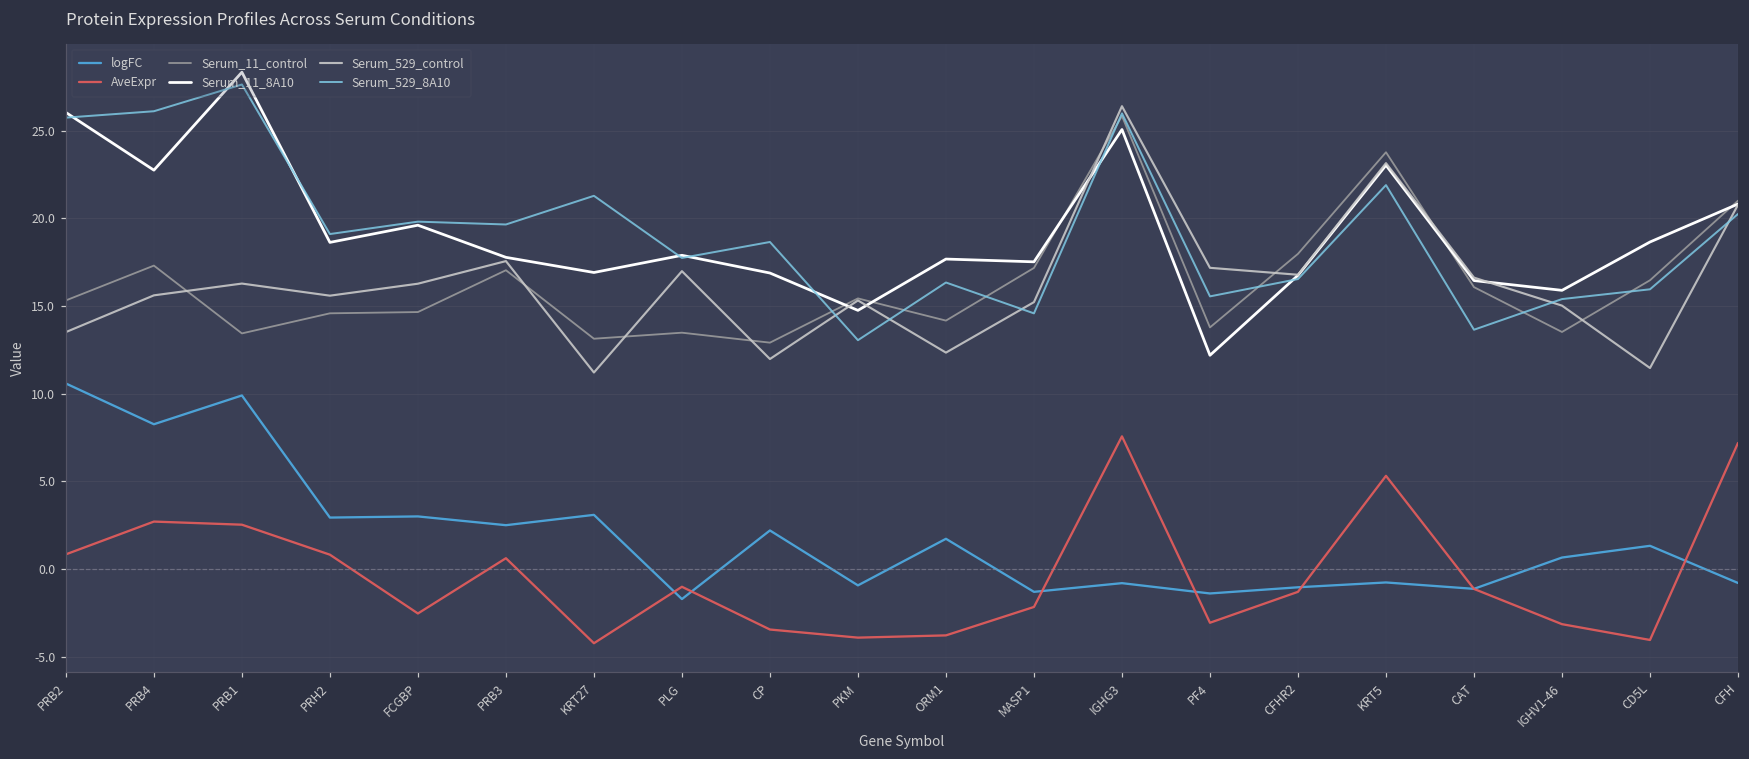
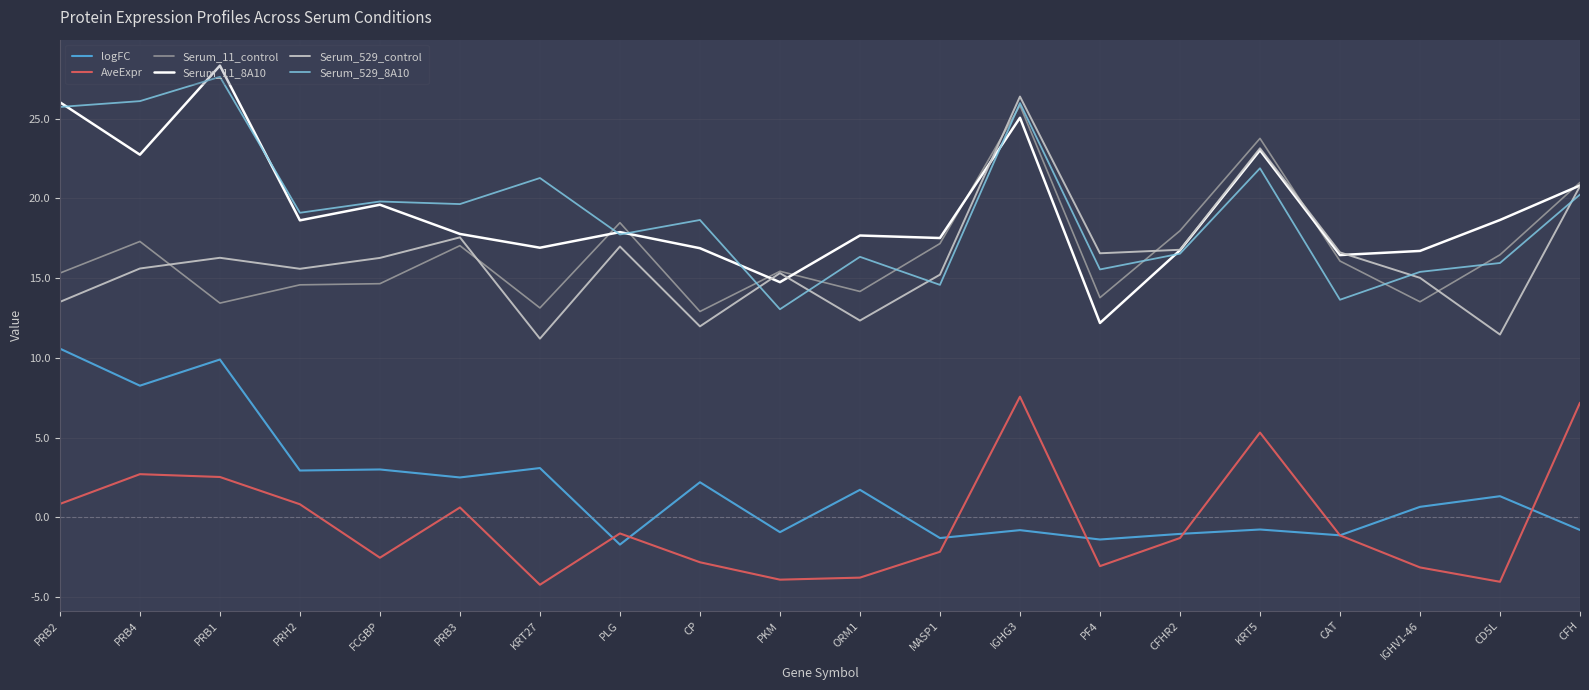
  {
    "AveExpr": {
      "PRB2": 0.8,
      "PRB4": 2.7,
      "PRB1": 2.5,
      "PRH2": 0.8,
      "FCGBP": -2.5,
      "PRB3": 0.6,
      "KRT27": -4.2,
      "PLG": -1.0,
-     "CP": -3.4,
+     "CP": -2.8,
      "PKM": -3.9,
      "ORM1": -3.8,
      "MASP1": -2.2,
      "IGHG3": 7.6,
      "PF4": -3.1,
      "CFHR2": -1.3,
      "KRT5": 5.3,
      "IGHV1-46": -3.1,
      "CD5L": -4.0,
      "CFH": 7.2
    },
    "Serum_11_control": {
      "PRB2": 15.3,
      "PRB4": 17.3,
      "PRB1": 13.4,
      "PRH2": 14.6,
      "FCGBP": 14.7,
      "PRB3": 17.0,
      "KRT27": 13.1,
-     "PLG": 13.5,
+     "PLG": 18.5,
      "CP": 12.9,
      "ORM1": 14.2,
      "MASP1": 17.2,
      "PF4": 13.8,
      "CFHR2": 18.0,
      "KRT5": 23.8,
      "CAT": 16.1,
      "IGHV1-46": 13.5,
      "CD5L": 16.5,
      "CFH": 21.0
    },
    "Serum_11_8A10": {
      "PRB2": 26.0,
      "PRB4": 22.7,
      "PRH2": 18.6,
      "FCGBP": 19.6,
      "PRB3": 17.8,
      "KRT27": 16.9,
      "CP": 16.9,
      "PKM": 14.7,
      "ORM1": 17.7,
      "MASP1": 17.5,
      "IGHG3": 25.1,
      "PF4": 12.2,
      "CAT": 16.4,
-     "IGHV1-46": 15.9,
+     "IGHV1-46": 16.7,
      "CD5L": 18.6
    },
    "Serum_529_control": {
      "PRB2": 13.5,
      "PRB4": 15.6,
      "PRB1": 16.3,
      "PRH2": 15.6,
      "FCGBP": 16.3,
      "PRB3": 17.6,
      "KRT27": 11.2,
      "PLG": 17.0,
      "CP": 12.0,
      "ORM1": 12.3,
      "MASP1": 15.2,
      "IGHG3": 26.4,
-     "PF4": 17.2,
+     "PF4": 16.6,
      "CAT": 16.6,
      "IGHV1-46": 15.0,
      "CD5L": 11.5
    }
  }
